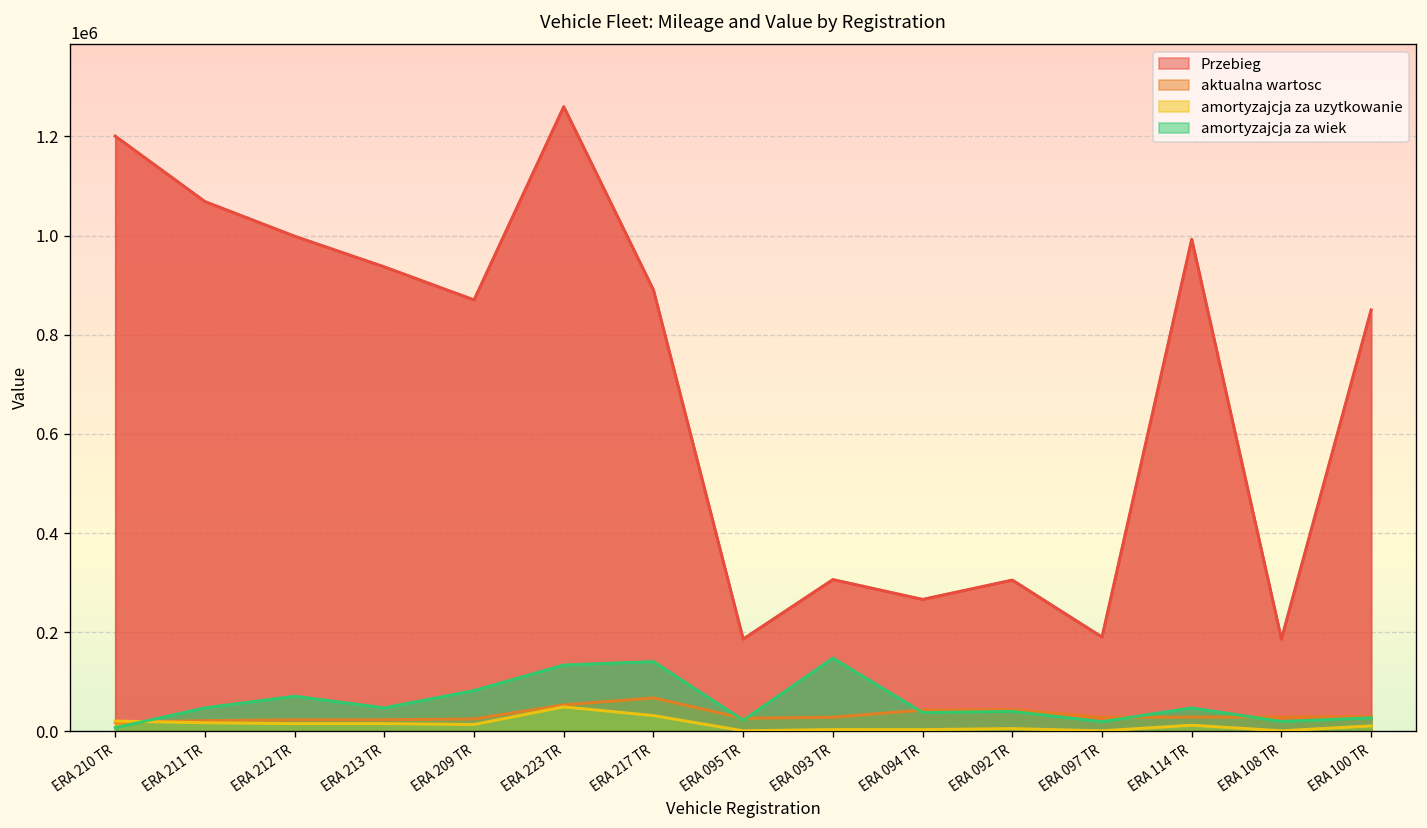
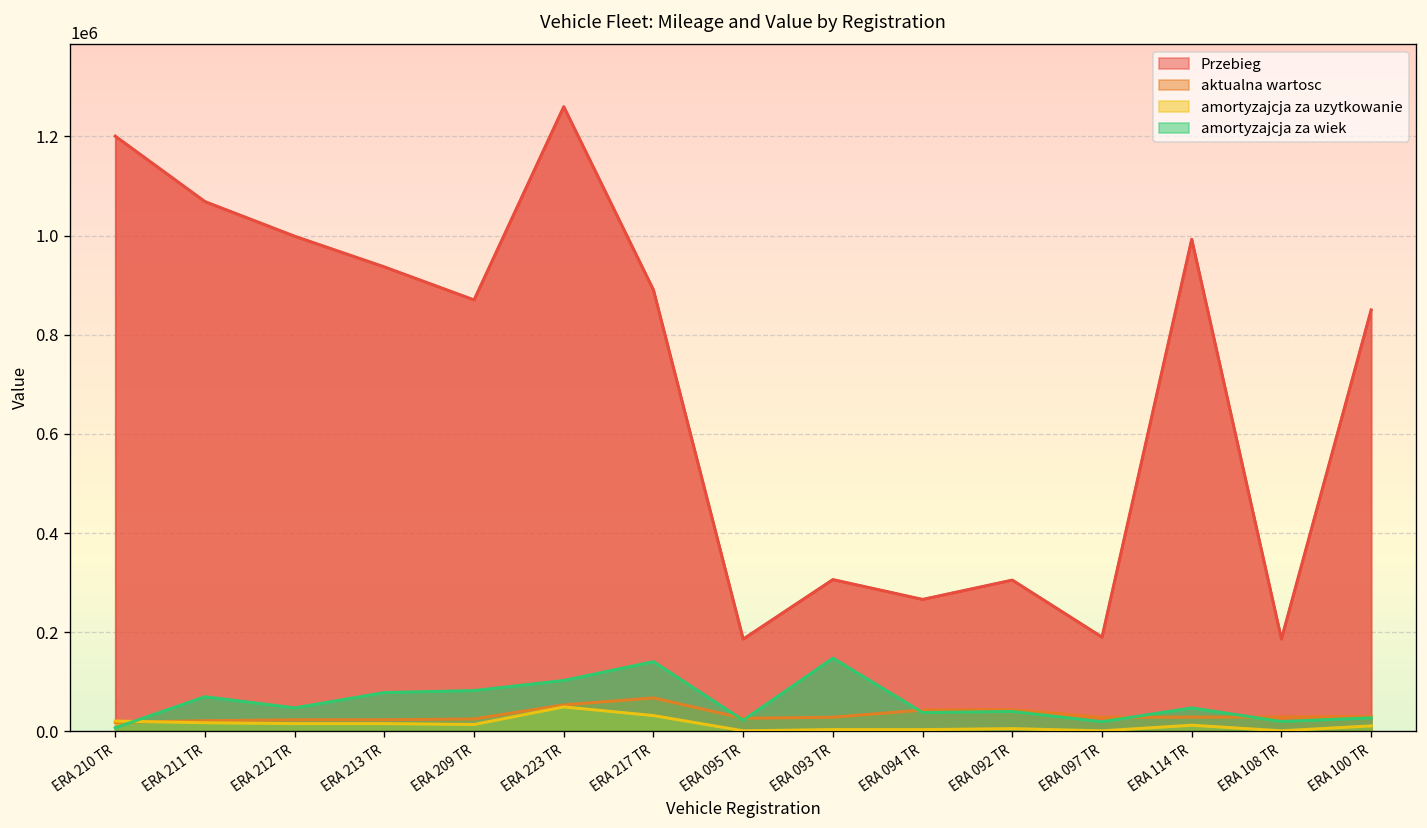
  {
    "amortyzajcja za wiek": {
      "ERA 210 TR": 10000,
-     "ERA 211 TR": 50000,
-     "ERA 212 TR": 70000,
-     "ERA 213 TR": 50000,
+     "ERA 211 TR": 70000,
+     "ERA 212 TR": 50000,
+     "ERA 213 TR": 80000,
      "ERA 209 TR": 80000,
-     "ERA 223 TR": 130000,
+     "ERA 223 TR": 100000,
      "ERA 217 TR": 140000,
      "ERA 093 TR": 150000,
      "ERA 097 TR": 20000,
      "ERA 114 TR": 50000,
      "ERA 108 TR": 20000
    }
  }
